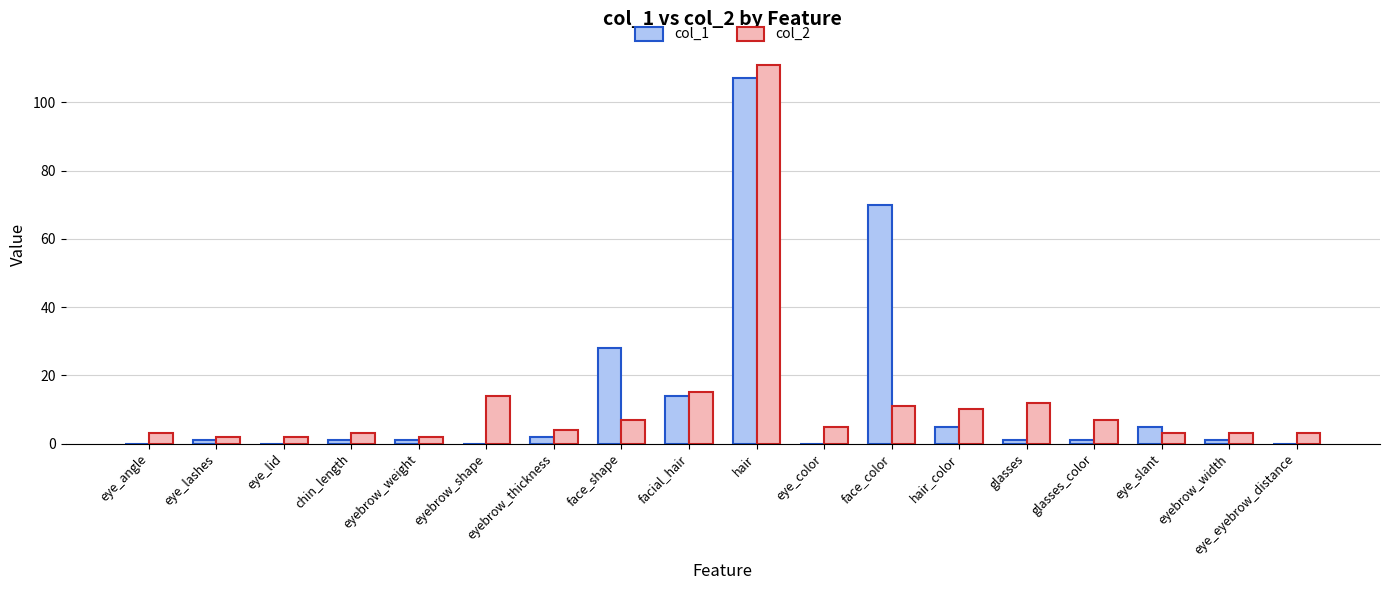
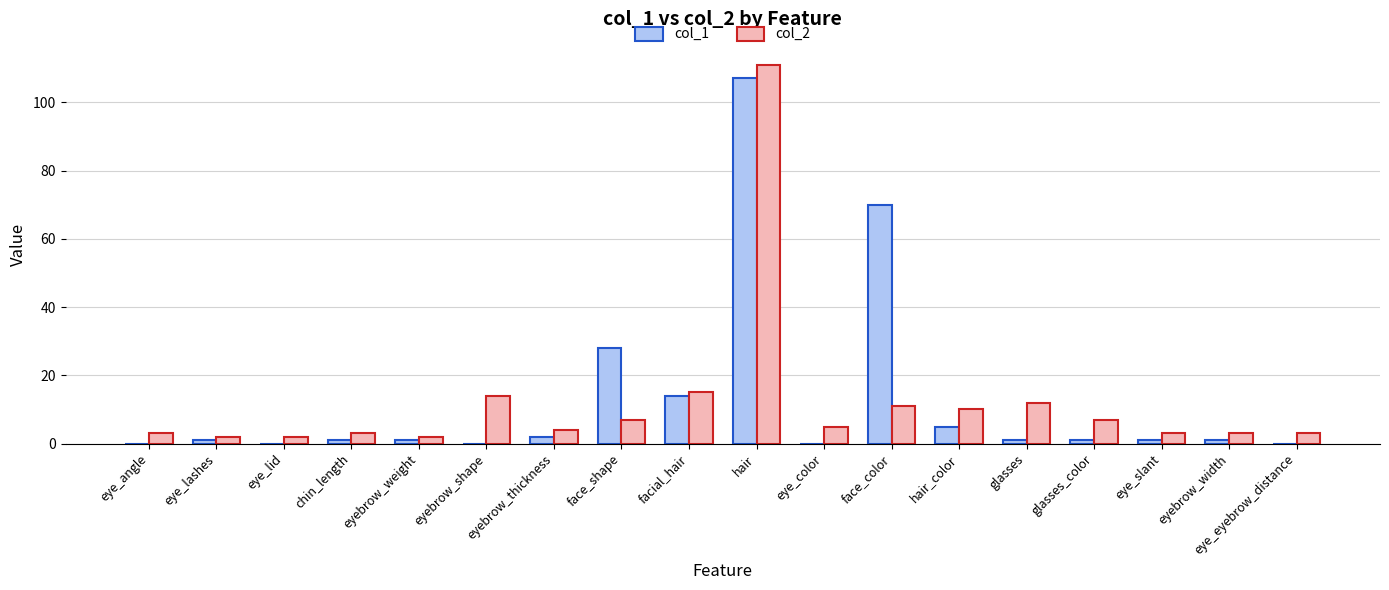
  {
    "col_1": {
      "eye_angle": 0,
      "eye_lashes": 1,
      "eye_lid": 0,
      "chin_length": 1,
      "eyebrow_weight": 1,
      "eyebrow_shape": 0,
      "eyebrow_thickness": 2,
      "face_shape": 28,
      "facial_hair": 14,
      "hair": 107,
      "eye_color": 0,
      "face_color": 70,
      "hair_color": 5,
      "glasses": 1,
      "glasses_color": 1,
-     "eye_slant": 5,
+     "eye_slant": 1,
      "eyebrow_width": 1,
      "eye_eyebrow_distance": 0
    },
    "col_2": {
      "eye_angle": 3,
      "eye_lashes": 2,
      "eye_lid": 2,
      "chin_length": 3,
      "eyebrow_weight": 2,
      "eyebrow_shape": 14,
      "eyebrow_thickness": 4,
      "face_shape": 7,
      "facial_hair": 15,
      "hair": 111,
      "eye_color": 5,
      "face_color": 11,
      "hair_color": 10,
      "glasses": 12,
      "glasses_color": 7,
      "eye_slant": 3,
      "eyebrow_width": 3,
      "eye_eyebrow_distance": 3
    }
  }
